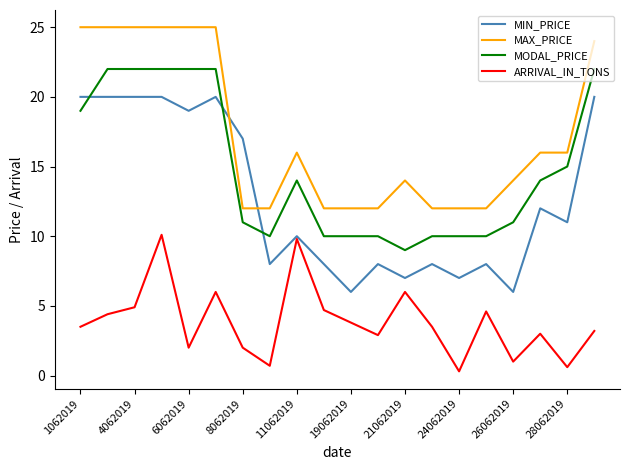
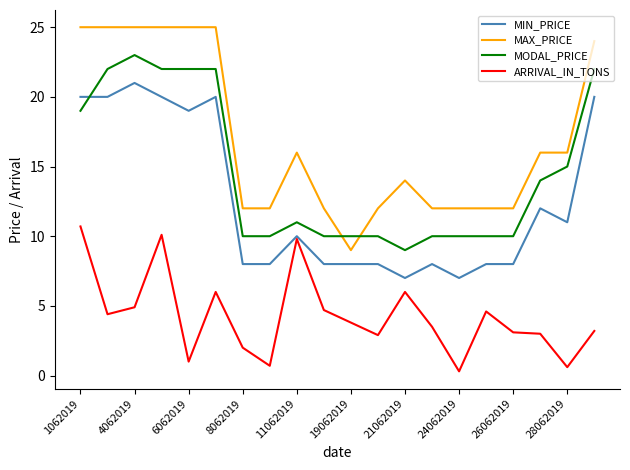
  {
    "MIN_PRICE": {
      "1062019": 20,
-     "4062019": 20,
+     "4062019": 21,
      "6062019": 19,
-     "8062019": 17,
+     "8062019": 8,
      "11062019": 10,
-     "19062019": 6,
+     "19062019": 8,
      "21062019": 7,
      "24062019": 7,
-     "26062019": 6,
+     "26062019": 8,
      "28062019": 11
    },
    "MAX_PRICE": {
      "1062019": 25,
      "4062019": 25,
      "6062019": 25,
      "8062019": 12,
      "11062019": 16,
-     "19062019": 12,
+     "19062019": 9,
      "21062019": 14,
      "24062019": 12,
-     "26062019": 14,
+     "26062019": 12,
      "28062019": 16
    },
    "MODAL_PRICE": {
      "1062019": 19,
-     "4062019": 22,
+     "4062019": 23,
      "6062019": 22,
-     "8062019": 11,
-     "11062019": 14,
+     "8062019": 10,
+     "11062019": 11,
      "19062019": 10,
      "21062019": 9,
      "24062019": 10,
-     "26062019": 11,
+     "26062019": 10,
      "28062019": 15
    },
    "ARRIVAL_IN_TONS": {
-     "1062019": 3.5,
+     "1062019": 10.7,
      "4062019": 4.9,
-     "6062019": 2,
+     "6062019": 1,
      "8062019": 2.0,
      "11062019": 9.8,
      "19062019": 3.8,
      "21062019": 6.0,
      "24062019": 0.3,
-     "26062019": 1.0,
+     "26062019": 3.1,
      "28062019": 0.6
    }
  }
